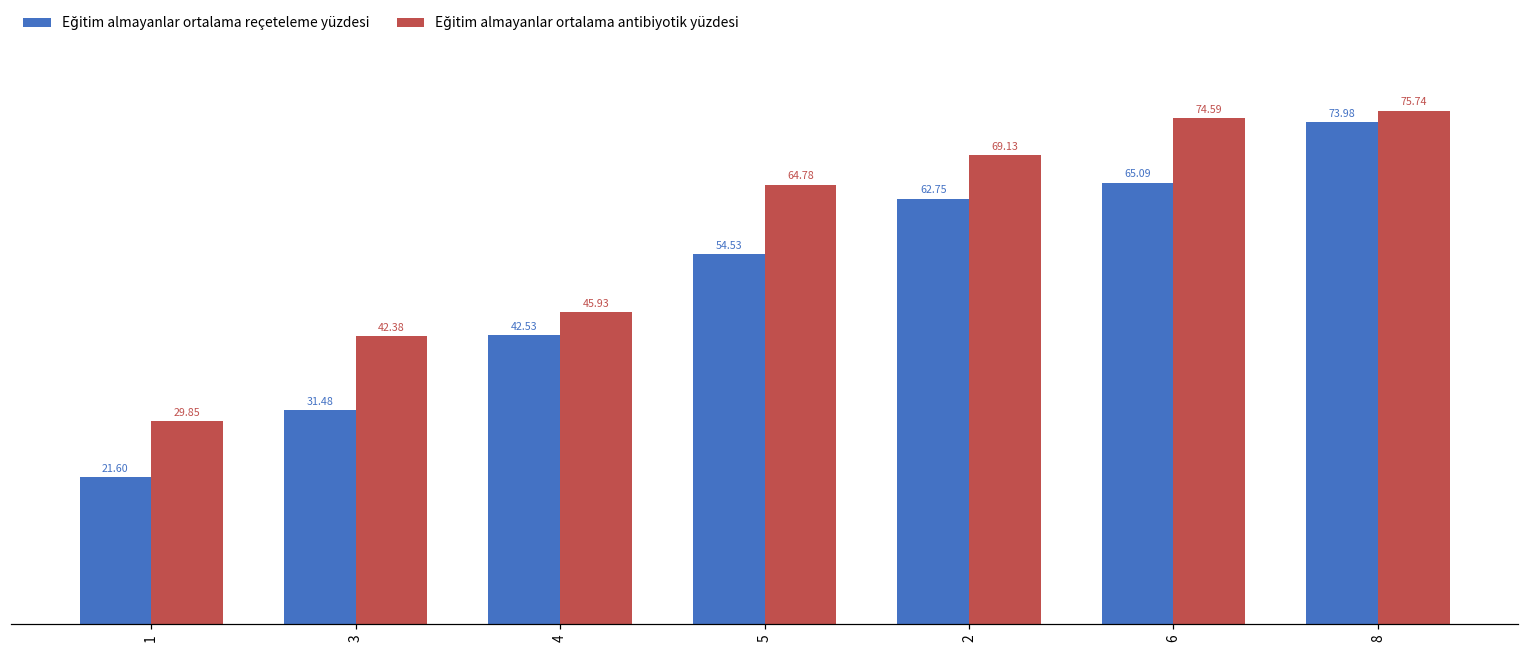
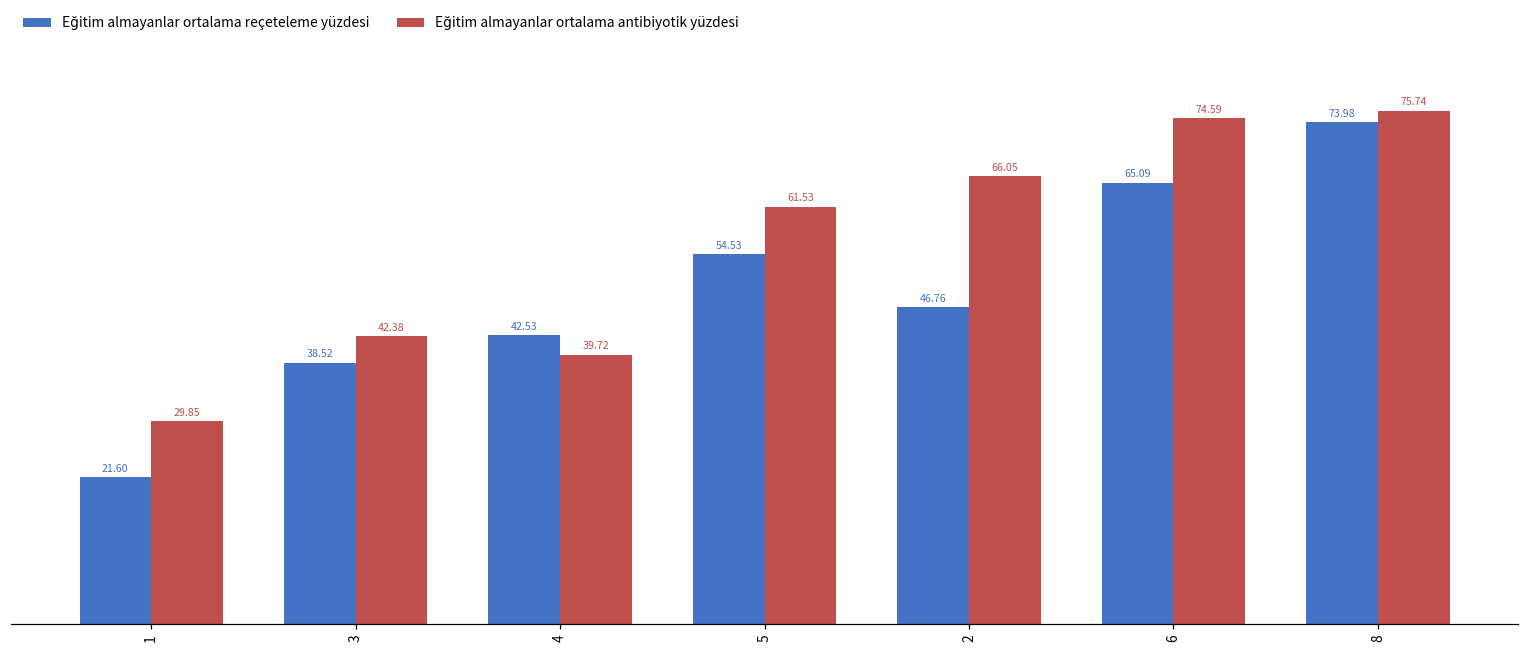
  {
    "Eğitim almayanlar ortalama reçeteleme yüzdesi": {
      "1": 21.60,
-     "3": 31.48,
+     "3": 38.52,
      "4": 42.53,
      "5": 54.53,
-     "2": 62.75,
+     "2": 46.76,
      "6": 65.09,
      "8": 73.98
    },
    "Eğitim almayanlar ortalama antibiyotik yüzdesi": {
      "1": 29.85,
      "3": 42.38,
-     "4": 45.93,
-     "5": 64.78,
-     "2": 69.13,
+     "4": 39.72,
+     "5": 61.53,
+     "2": 66.05,
      "6": 74.59,
      "8": 75.74
    }
  }
